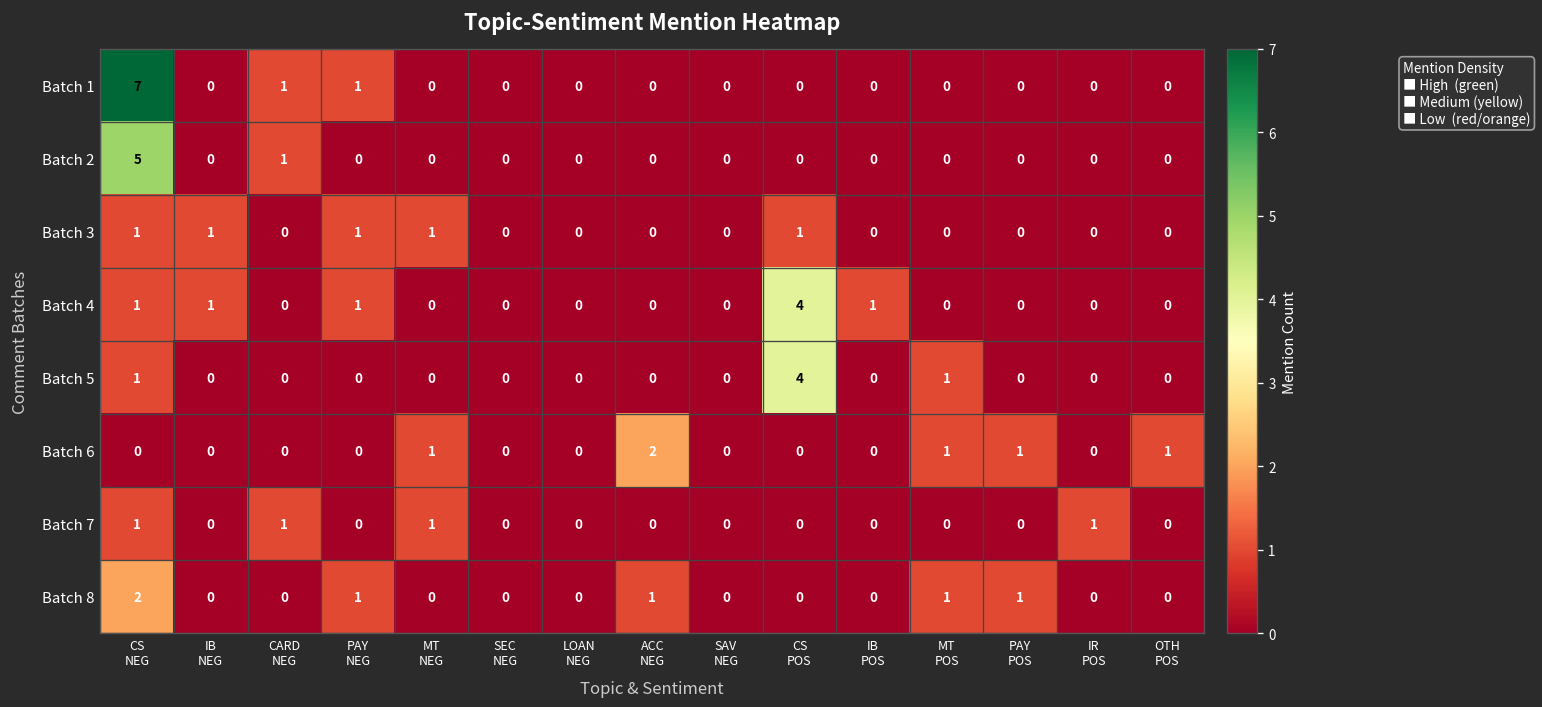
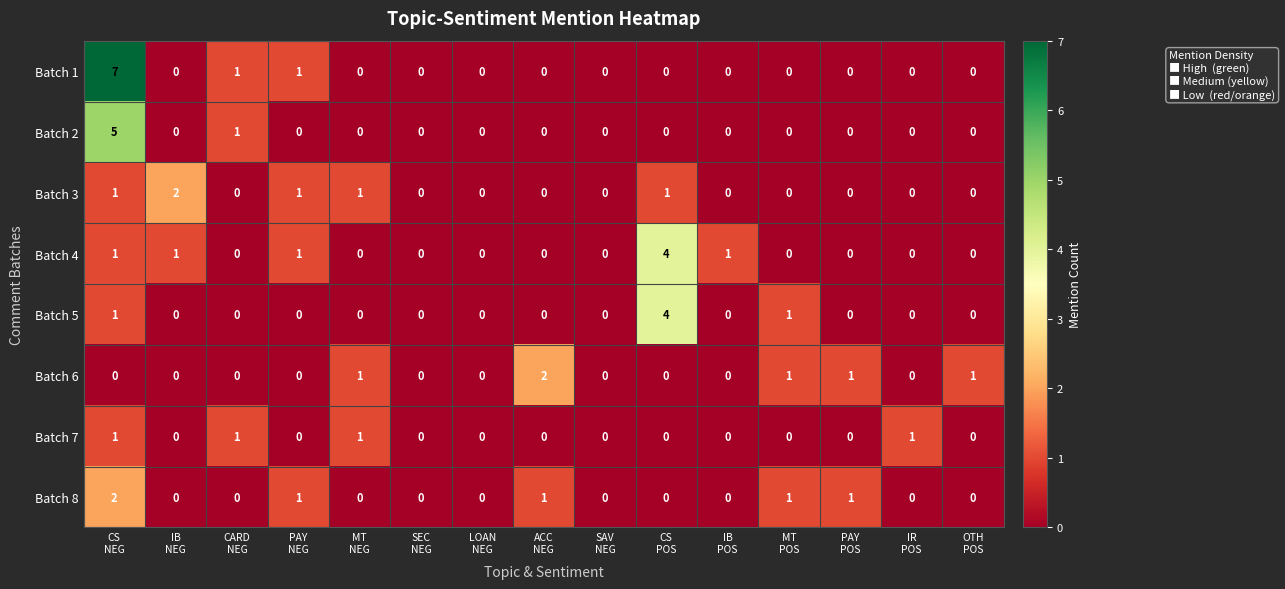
  {
    "Batch 1": {
      "CS NEG": 7,
      "IB NEG": 0,
      "CARD NEG": 1,
      "PAY NEG": 1,
      "MT NEG": 0,
      "SEC NEG": 0,
      "LOAN NEG": 0,
      "ACC NEG": 0,
      "SAV NEG": 0,
      "CS POS": 0,
      "IB POS": 0,
      "MT POS": 0,
      "PAY POS": 0,
      "IR POS": 0,
      "OTH POS": 0
    },
    "Batch 2": {
      "CS NEG": 5,
      "IB NEG": 0,
      "CARD NEG": 1,
      "PAY NEG": 0,
      "MT NEG": 0,
      "SEC NEG": 0,
      "LOAN NEG": 0,
      "ACC NEG": 0,
      "SAV NEG": 0,
      "CS POS": 0,
      "IB POS": 0,
      "MT POS": 0,
      "PAY POS": 0,
      "IR POS": 0,
      "OTH POS": 0
    },
    "Batch 3": {
      "CS NEG": 1,
-     "IB NEG": 1,
+     "IB NEG": 2,
      "CARD NEG": 0,
      "PAY NEG": 1,
      "MT NEG": 1,
      "SEC NEG": 0,
      "LOAN NEG": 0,
      "ACC NEG": 0,
      "SAV NEG": 0,
      "CS POS": 1,
      "IB POS": 0,
      "MT POS": 0,
      "PAY POS": 0,
      "IR POS": 0,
      "OTH POS": 0
    },
    "Batch 4": {
      "CS NEG": 1,
      "IB NEG": 1,
      "CARD NEG": 0,
      "PAY NEG": 1,
      "MT NEG": 0,
      "SEC NEG": 0,
      "LOAN NEG": 0,
      "ACC NEG": 0,
      "SAV NEG": 0,
      "CS POS": 4,
      "IB POS": 1,
      "MT POS": 0,
      "PAY POS": 0,
      "IR POS": 0,
      "OTH POS": 0
    },
    "Batch 5": {
      "CS NEG": 1,
      "IB NEG": 0,
      "CARD NEG": 0,
      "PAY NEG": 0,
      "MT NEG": 0,
      "SEC NEG": 0,
      "LOAN NEG": 0,
      "ACC NEG": 0,
      "SAV NEG": 0,
      "CS POS": 4,
      "IB POS": 0,
      "MT POS": 1,
      "PAY POS": 0,
      "IR POS": 0,
      "OTH POS": 0
    },
    "Batch 6": {
      "CS NEG": 0,
      "IB NEG": 0,
      "CARD NEG": 0,
      "PAY NEG": 0,
      "MT NEG": 1,
      "SEC NEG": 0,
      "LOAN NEG": 0,
      "ACC NEG": 2,
      "SAV NEG": 0,
      "CS POS": 0,
      "IB POS": 0,
      "MT POS": 1,
      "PAY POS": 1,
      "IR POS": 0,
      "OTH POS": 1
    },
    "Batch 7": {
      "CS NEG": 1,
      "IB NEG": 0,
      "CARD NEG": 1,
      "PAY NEG": 0,
      "MT NEG": 1,
      "SEC NEG": 0,
      "LOAN NEG": 0,
      "ACC NEG": 0,
      "SAV NEG": 0,
      "CS POS": 0,
      "IB POS": 0,
      "MT POS": 0,
      "PAY POS": 0,
      "IR POS": 1,
      "OTH POS": 0
    },
    "Batch 8": {
      "CS NEG": 2,
      "IB NEG": 0,
      "CARD NEG": 0,
      "PAY NEG": 1,
      "MT NEG": 0,
      "SEC NEG": 0,
      "LOAN NEG": 0,
      "ACC NEG": 1,
      "SAV NEG": 0,
      "CS POS": 0,
      "IB POS": 0,
      "MT POS": 1,
      "PAY POS": 1,
      "IR POS": 0,
      "OTH POS": 0
    }
  }
